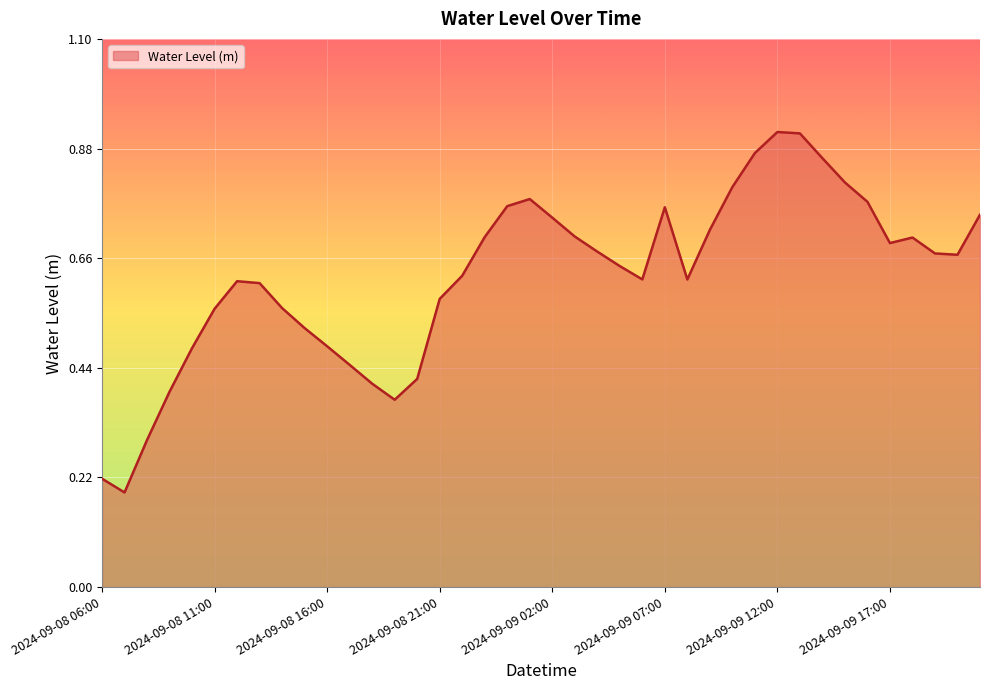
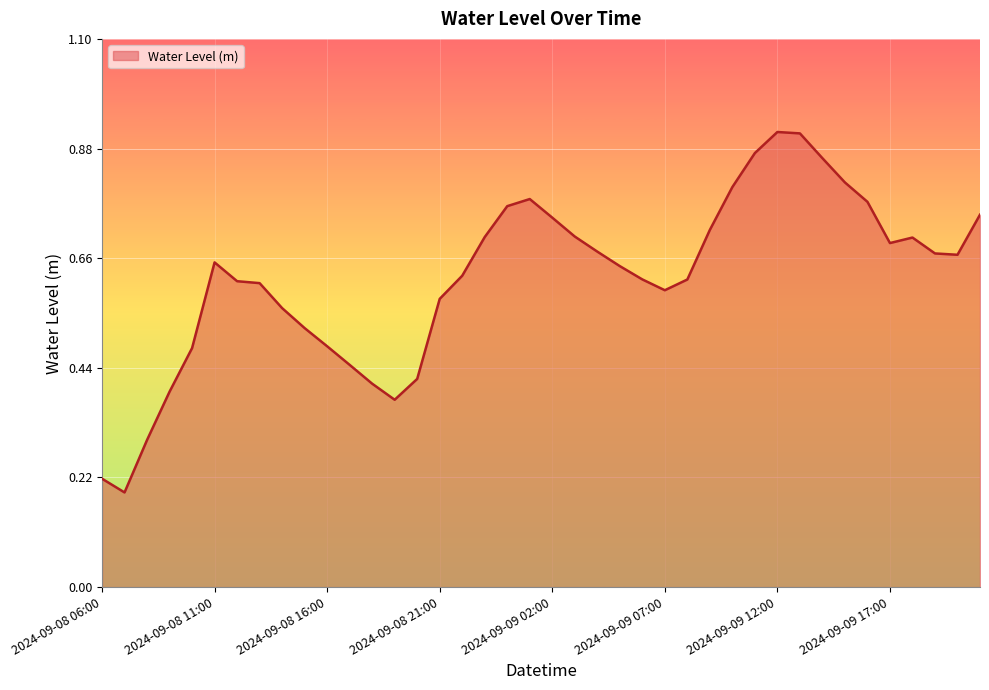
  {
    "2024-09-08 06:00": 0.22,
-   "2024-09-08 11:00": 0.56,
+   "2024-09-08 11:00": 0.65,
    "2024-09-08 16:00": 0.48,
    "2024-09-08 21:00": 0.58,
    "2024-09-09 02:00": 0.74,
-   "2024-09-09 07:00": 0.76,
+   "2024-09-09 07:00": 0.60,
    "2024-09-09 12:00": 0.91,
    "2024-09-09 17:00": 0.69
  }
